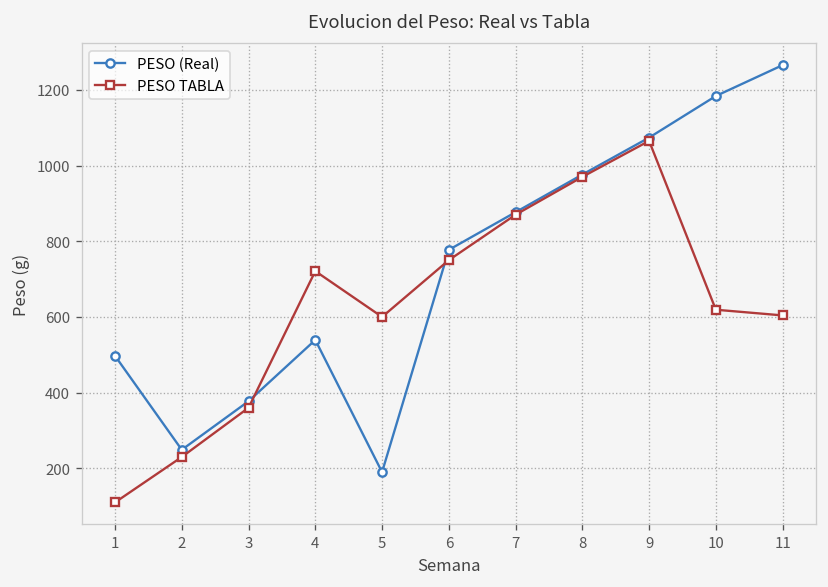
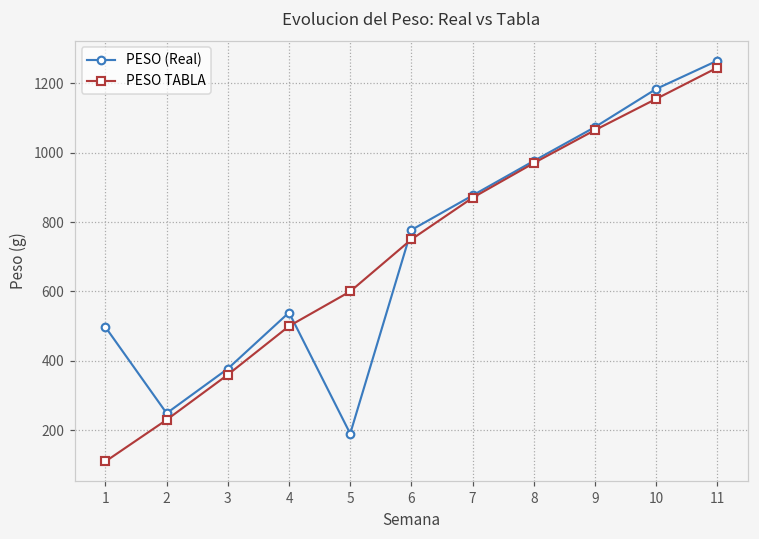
  {
    "PESO (Real)": {
      "1": 500,
      "2": 250,
      "3": 380,
      "4": 540,
      "5": 190,
      "6": 780,
      "9": 1070,
      "10": 1180,
      "11": 1270
    },
    "PESO TABLA": {
      "1": 110,
      "2": 230,
      "3": 360,
-     "4": 720,
+     "4": 500,
      "5": 600,
      "6": 750,
      "9": 1070,
-     "10": 620,
-     "11": 600
+     "10": 1160,
+     "11": 1250
    }
  }
